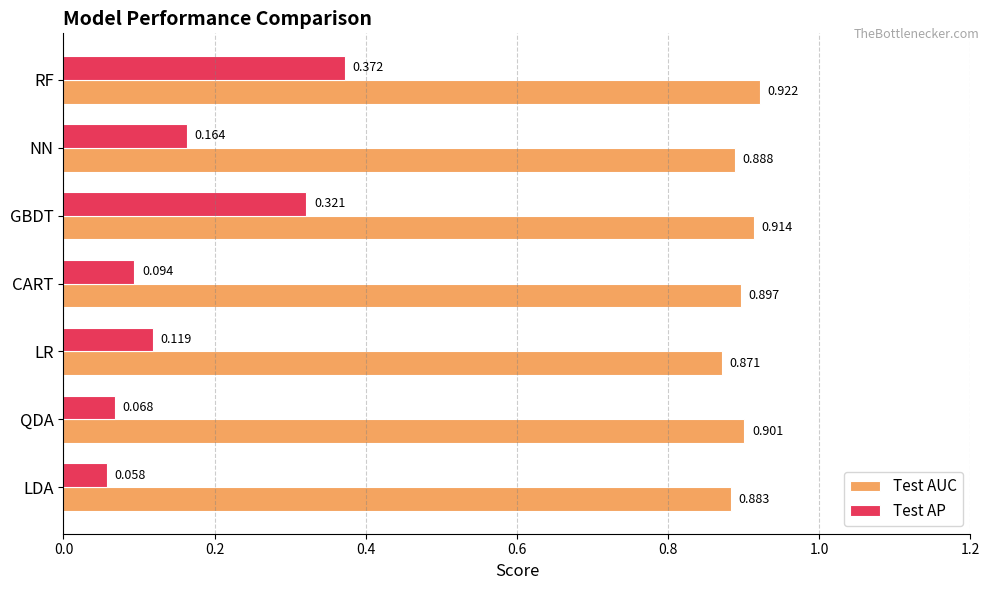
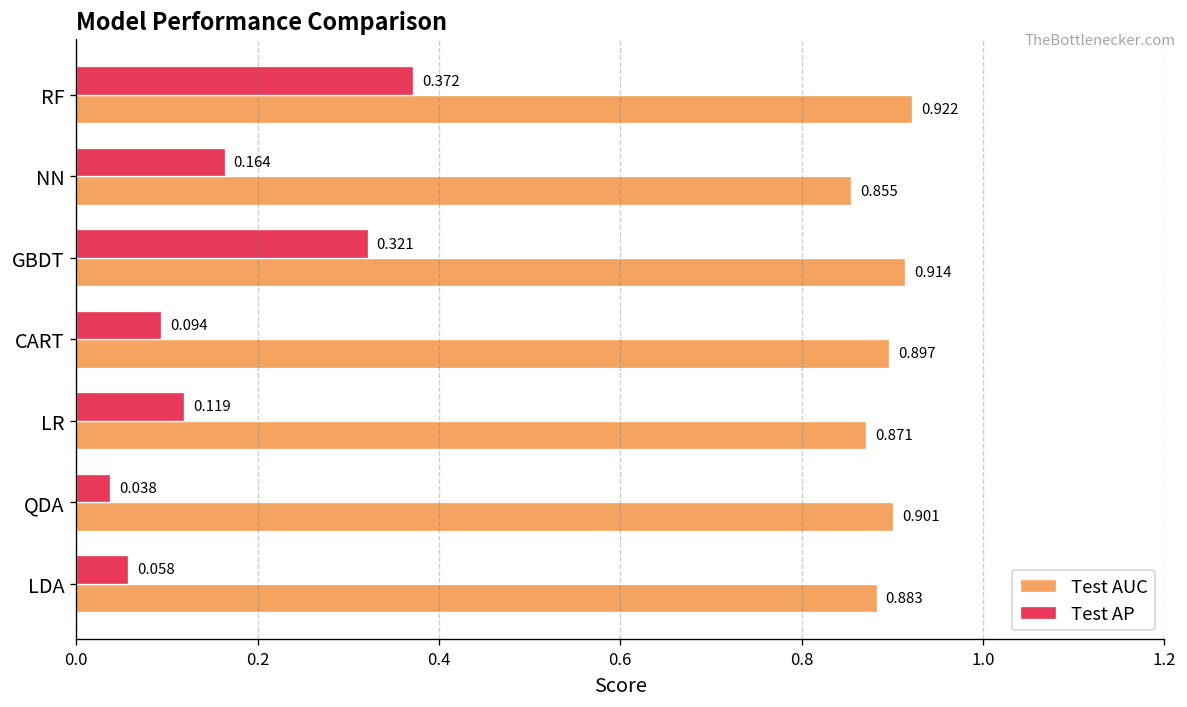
  {
    "Test AUC": {
      "RF": 0.922,
-     "NN": 0.888,
+     "NN": 0.855,
      "GBDT": 0.914,
      "CART": 0.897,
      "LR": 0.871,
      "QDA": 0.901,
      "LDA": 0.883
    },
    "Test AP": {
      "RF": 0.372,
      "NN": 0.164,
      "GBDT": 0.321,
      "CART": 0.094,
      "LR": 0.119,
-     "QDA": 0.068,
+     "QDA": 0.038,
      "LDA": 0.058
    }
  }
